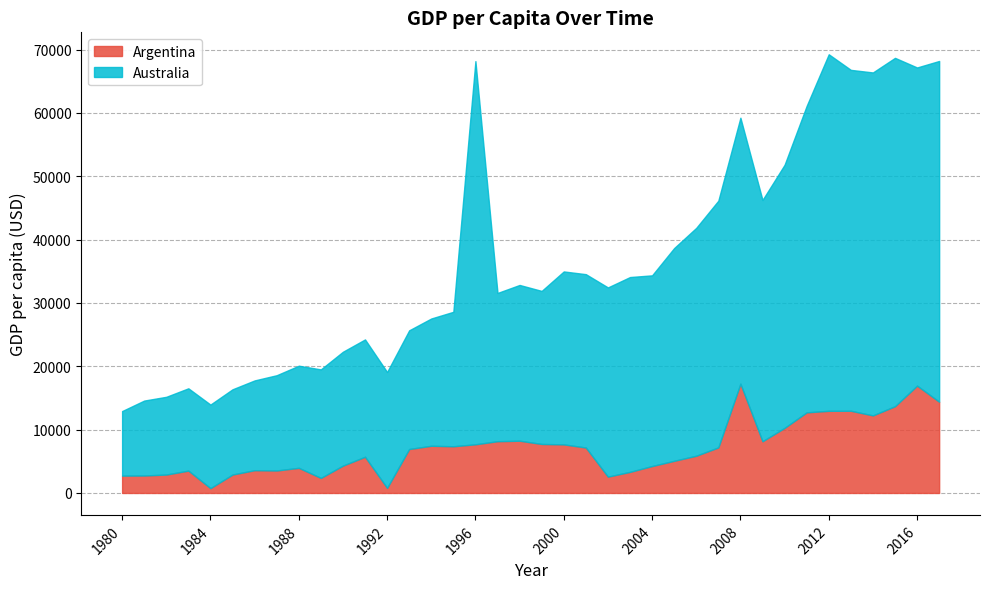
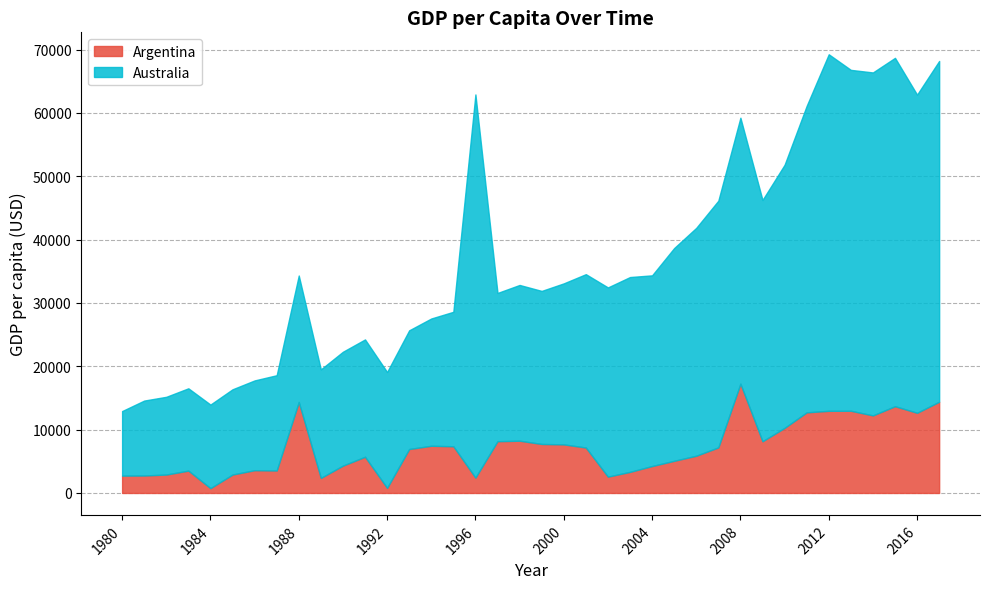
  {
    "Argentina": {
      "1980": 3000,
      "1984": 1000,
-     "1988": 4000,
+     "1988": 14000,
      "1992": 1000,
-     "1996": 8000,
+     "1996": 2000,
      "2000": 8000,
      "2004": 4000,
      "2008": 17000,
      "2012": 13000,
-     "2016": 17000
+     "2016": 13000
    },
    "Australia": {
      "1980": 10000,
      "1984": 13000,
-     "1988": 16000,
+     "1988": 20000,
      "1992": 18000,
      "1996": 60000,
-     "2000": 27000,
+     "2000": 25000,
      "2004": 30000,
      "2008": 42000,
      "2012": 56000,
      "2016": 50000
    }
  }
